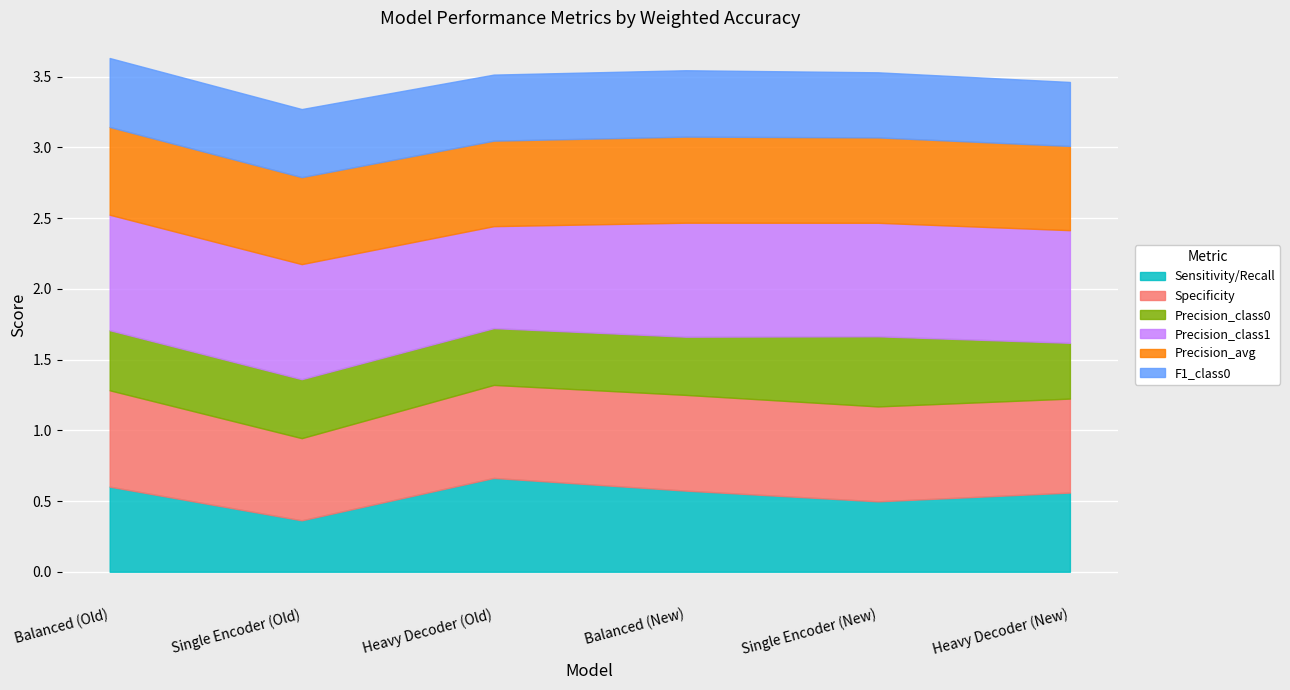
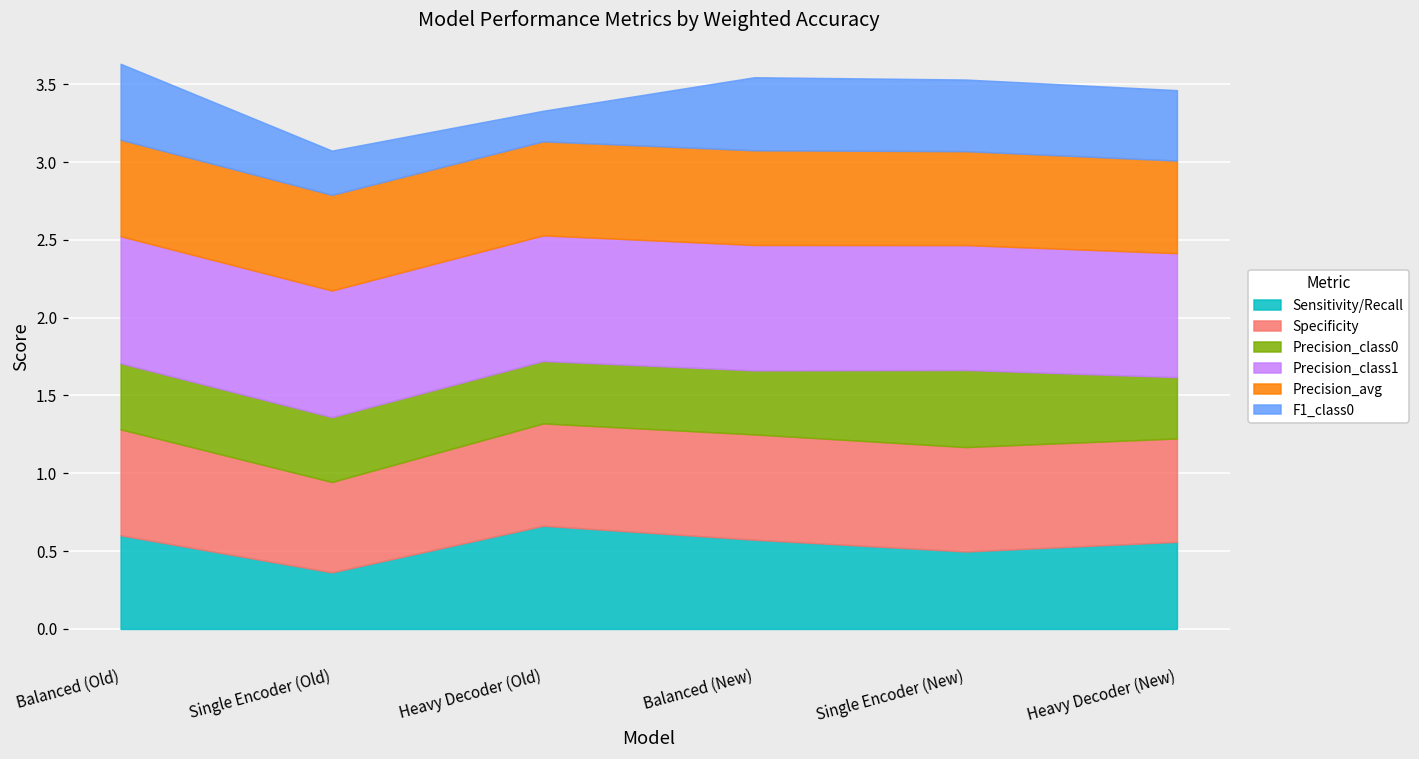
  {
    "Sensitivity/Recall": {
      "Balanced (Old)": 0.60,
      "Single Encoder (Old)": 0.36,
      "Heavy Decoder (Old)": 0.66,
      "Balanced (New)": 0.57,
      "Single Encoder (New)": 0.50,
      "Heavy Decoder (New)": 0.56
    },
    "Specificity": {
      "Balanced (Old)": 0.68,
      "Single Encoder (Old)": 0.58,
      "Heavy Decoder (Old)": 0.66,
      "Balanced (New)": 0.68,
      "Single Encoder (New)": 0.67,
      "Heavy Decoder (New)": 0.66
    },
    "Precision_class0": {
      "Balanced (Old)": 0.42,
      "Single Encoder (Old)": 0.42,
      "Heavy Decoder (Old)": 0.40,
      "Balanced (New)": 0.41,
      "Single Encoder (New)": 0.50,
      "Heavy Decoder (New)": 0.39
    },
    "Precision_class1": {
      "Balanced (Old)": 0.82,
      "Single Encoder (Old)": 0.81,
-     "Heavy Decoder (Old)": 0.72,
+     "Heavy Decoder (Old)": 0.81,
      "Balanced (New)": 0.81,
      "Single Encoder (New)": 0.80,
      "Heavy Decoder (New)": 0.80
    },
    "Precision_avg": {
      "Balanced (Old)": 0.62,
      "Single Encoder (Old)": 0.61,
      "Heavy Decoder (Old)": 0.60,
      "Balanced (New)": 0.61,
      "Single Encoder (New)": 0.60,
      "Heavy Decoder (New)": 0.60
    },
    "F1_class0": {
      "Balanced (Old)": 0.49,
-     "Single Encoder (Old)": 0.48,
-     "Heavy Decoder (Old)": 0.47,
+     "Single Encoder (Old)": 0.28,
+     "Heavy Decoder (Old)": 0.20,
      "Balanced (New)": 0.47,
      "Single Encoder (New)": 0.46,
      "Heavy Decoder (New)": 0.45
    }
  }
